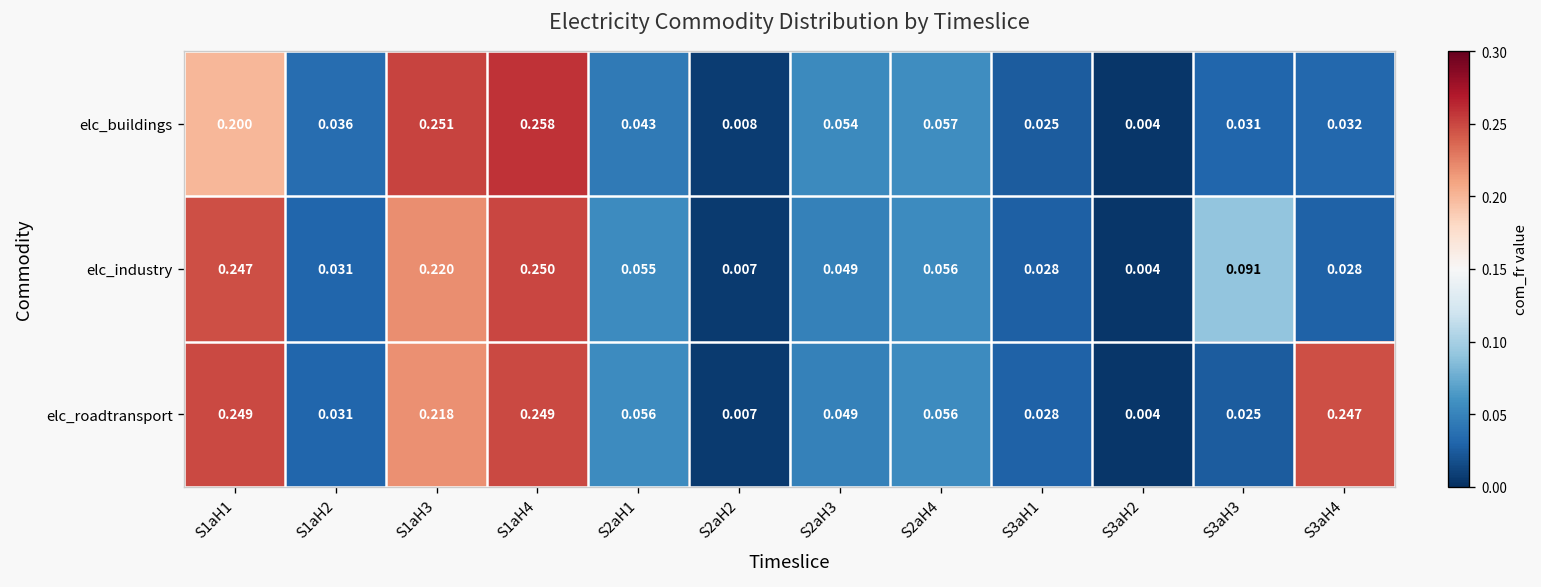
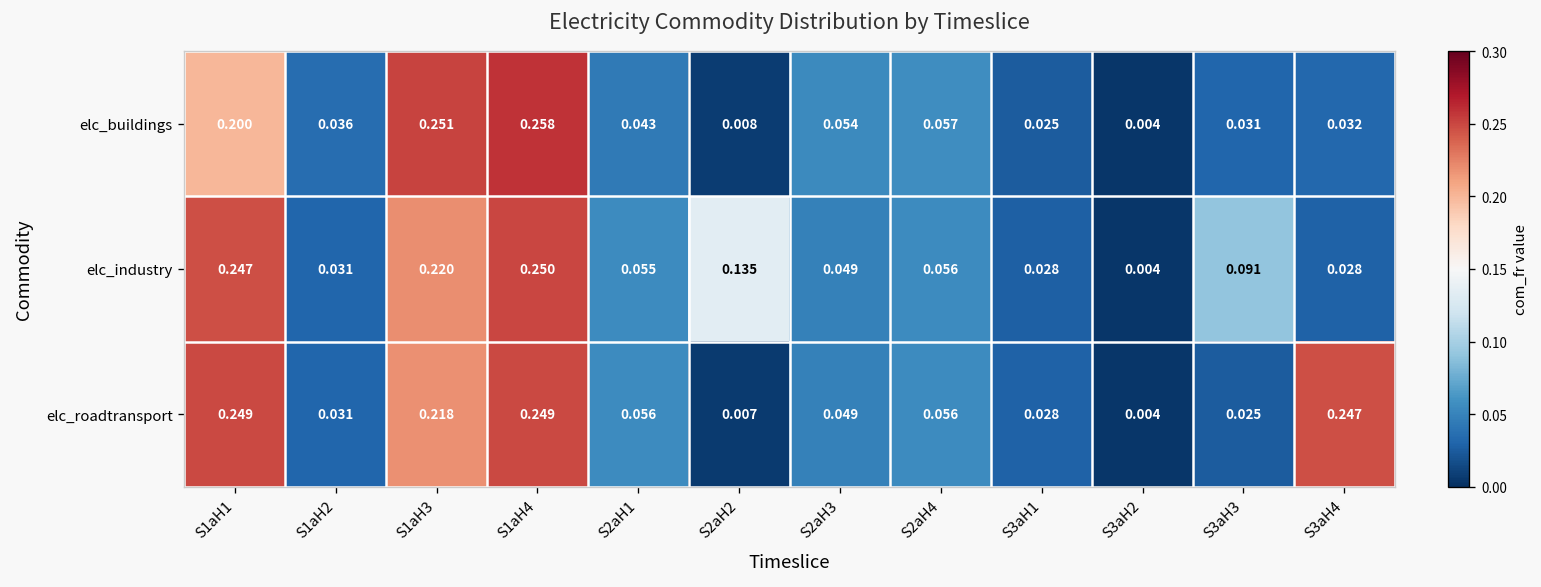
  {
    "elc_buildings": {
      "S1aH1": 0.200,
      "S1aH2": 0.036,
      "S1aH3": 0.251,
      "S1aH4": 0.258,
      "S2aH1": 0.043,
      "S2aH2": 0.008,
      "S2aH3": 0.054,
      "S2aH4": 0.057,
      "S3aH1": 0.025,
      "S3aH2": 0.004,
      "S3aH3": 0.031,
      "S3aH4": 0.032
    },
    "elc_industry": {
      "S1aH1": 0.247,
      "S1aH2": 0.031,
      "S1aH3": 0.220,
      "S1aH4": 0.250,
      "S2aH1": 0.055,
-     "S2aH2": 0.007,
+     "S2aH2": 0.135,
      "S2aH3": 0.049,
      "S2aH4": 0.056,
      "S3aH1": 0.028,
      "S3aH2": 0.004,
      "S3aH3": 0.091,
      "S3aH4": 0.028
    },
    "elc_roadtransport": {
      "S1aH1": 0.249,
      "S1aH2": 0.031,
      "S1aH3": 0.218,
      "S1aH4": 0.249,
      "S2aH1": 0.056,
      "S2aH2": 0.007,
      "S2aH3": 0.049,
      "S2aH4": 0.056,
      "S3aH1": 0.028,
      "S3aH2": 0.004,
      "S3aH3": 0.025,
      "S3aH4": 0.247
    }
  }
